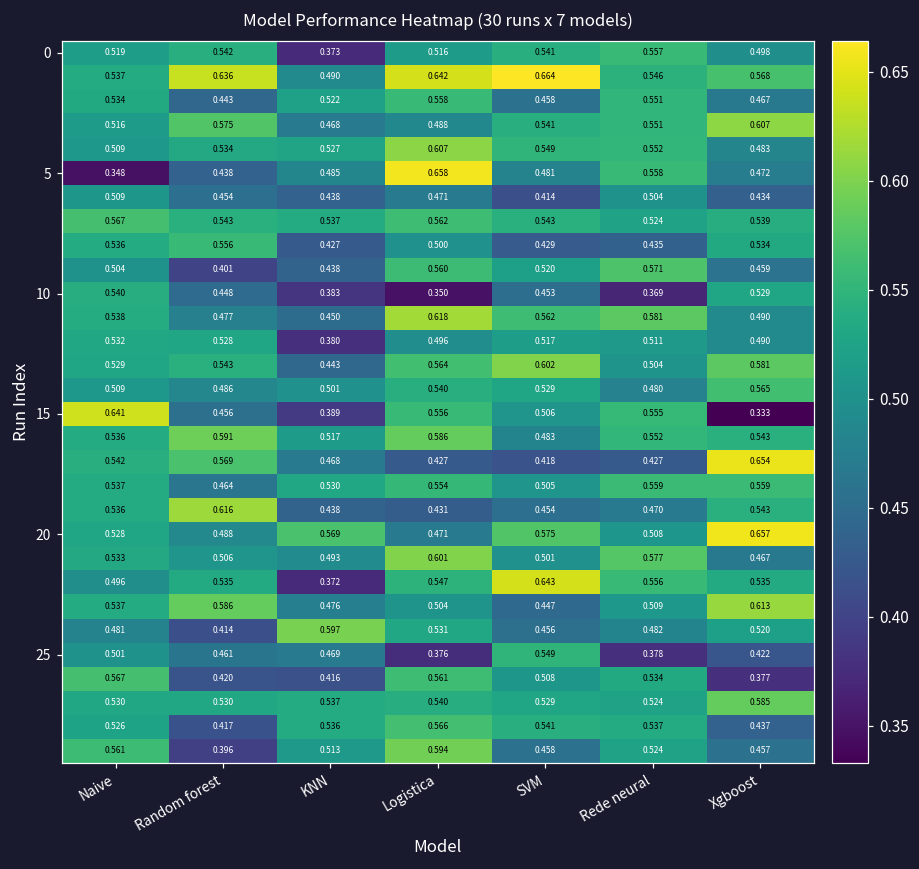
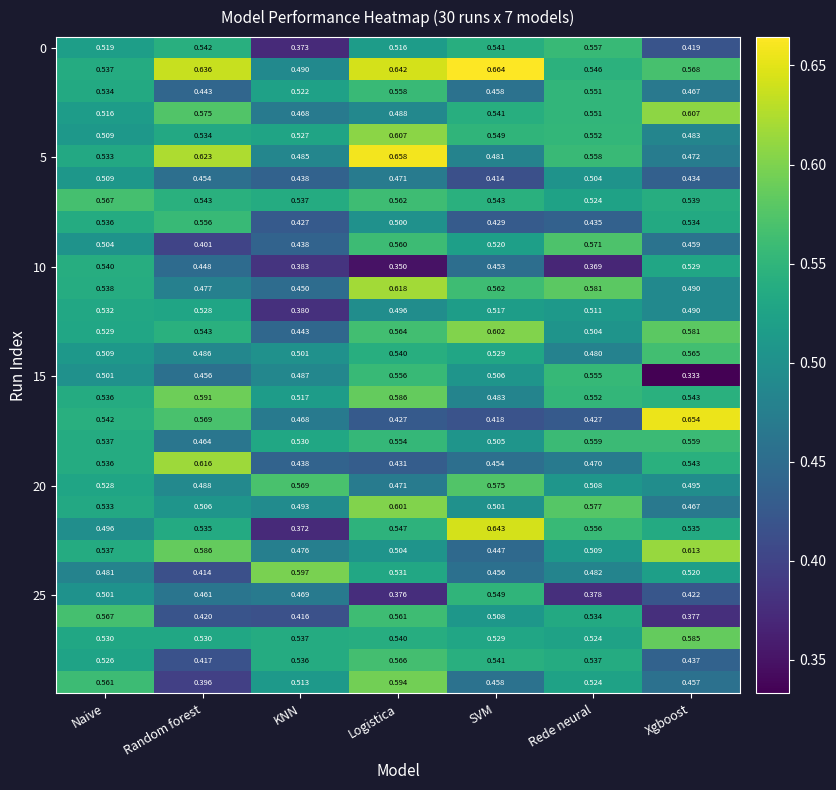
  {
    "0": {
      "Naive": 0.519,
      "Random forest": 0.542,
      "KNN": 0.373,
      "Logistica": 0.516,
      "SVM": 0.541,
      "Rede neural": 0.557,
-     "Xgboost": 0.498
+     "Xgboost": 0.419
    },
    "5": {
-     "Naive": 0.348,
-     "Random forest": 0.438,
+     "Naive": 0.533,
+     "Random forest": 0.623,
      "KNN": 0.485,
      "Logistica": 0.658,
      "SVM": 0.481,
      "Rede neural": 0.558,
      "Xgboost": 0.472
    },
    "10": {
      "Naive": 0.540,
      "Random forest": 0.448,
      "KNN": 0.383,
      "Logistica": 0.350,
      "SVM": 0.453,
      "Rede neural": 0.369,
      "Xgboost": 0.529
    },
    "15": {
-     "Naive": 0.641,
+     "Naive": 0.501,
      "Random forest": 0.456,
-     "KNN": 0.389,
+     "KNN": 0.487,
      "Logistica": 0.556,
      "SVM": 0.506,
      "Rede neural": 0.555,
      "Xgboost": 0.333
    },
    "20": {
      "Naive": 0.528,
      "Random forest": 0.488,
      "KNN": 0.569,
      "Logistica": 0.471,
      "SVM": 0.575,
      "Rede neural": 0.508,
-     "Xgboost": 0.657
+     "Xgboost": 0.495
    },
    "25": {
      "Naive": 0.501,
      "Random forest": 0.461,
      "KNN": 0.469,
      "Logistica": 0.376,
      "SVM": 0.549,
      "Rede neural": 0.378,
      "Xgboost": 0.422
    }
  }
